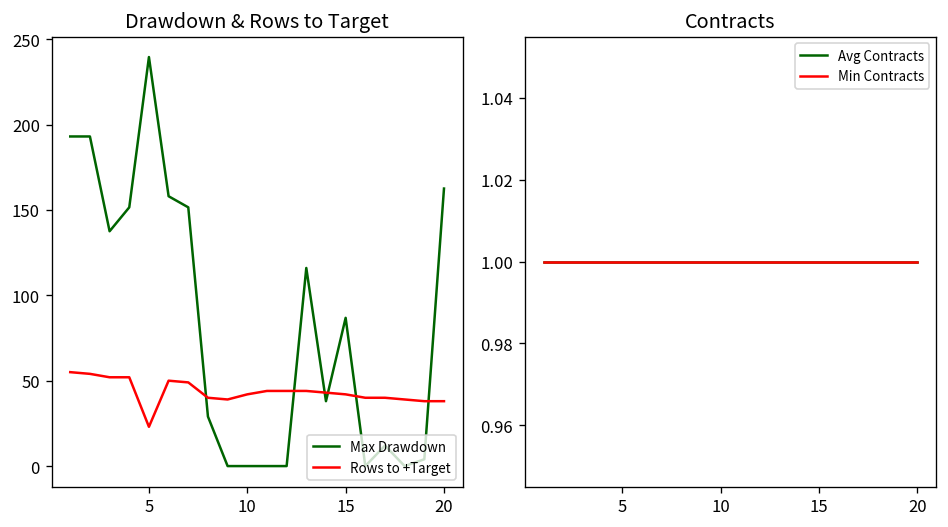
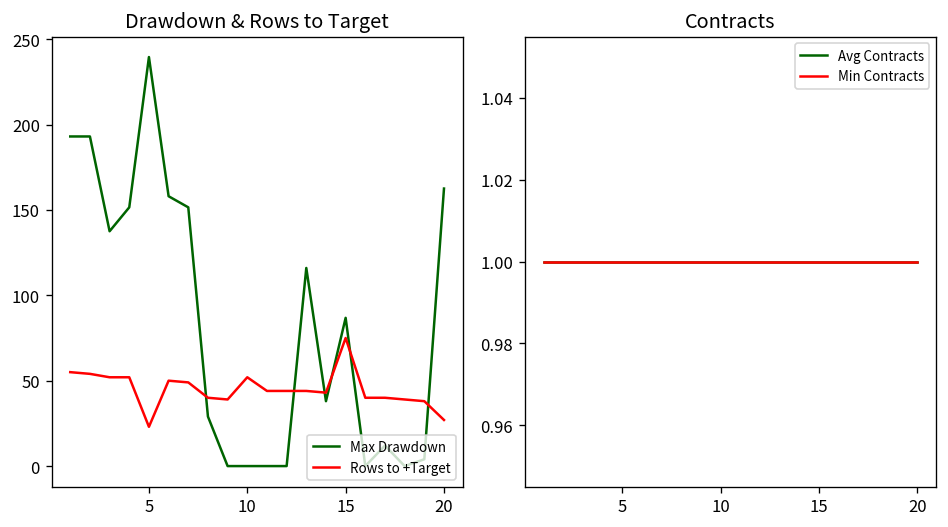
  {
    "Drawdown & Rows to Target": {
      "Max Drawdown": {
        "5": 240,
        "10": 0,
        "15": 87,
        "20": 163
      },
      "Rows to +Target": {
        "5": 23,
-       "10": 42,
-       "15": 42,
-       "20": 38
+       "10": 52,
+       "15": 75,
+       "20": 27
      }
    },
    "Contracts": {
      "5": 1.000,
      "10": 1.000,
      "15": 1.000,
      "20": 1.000
    }
  }
